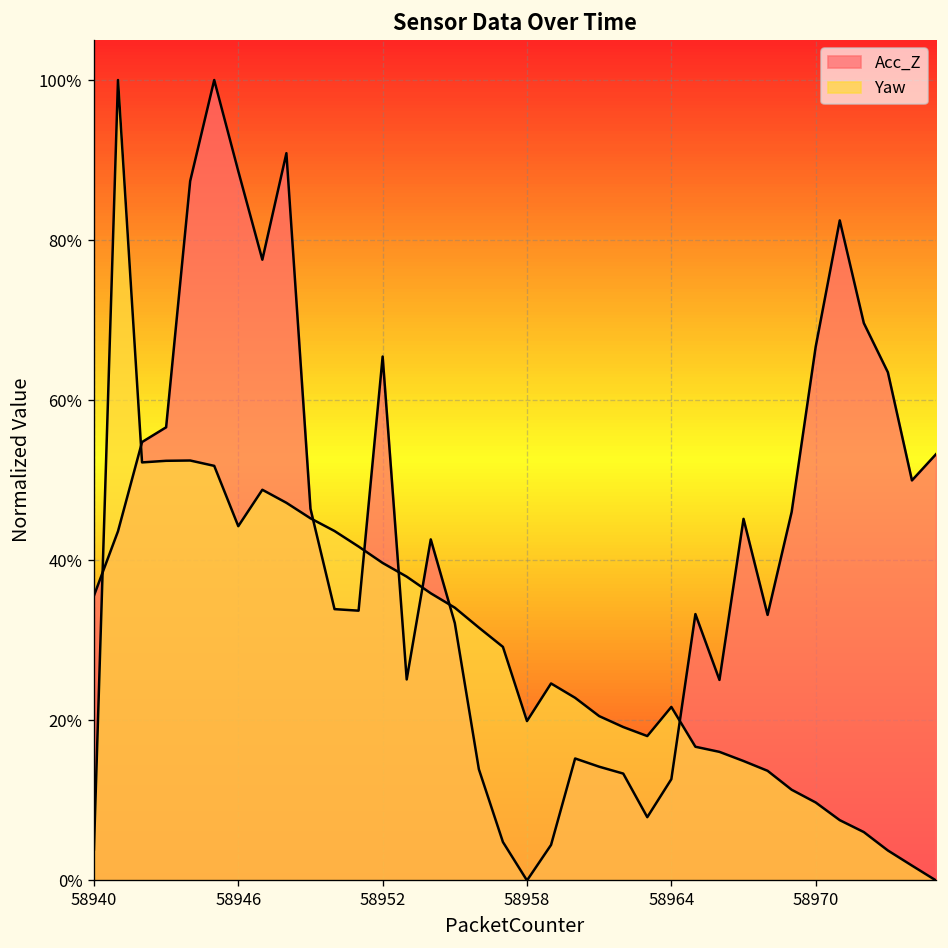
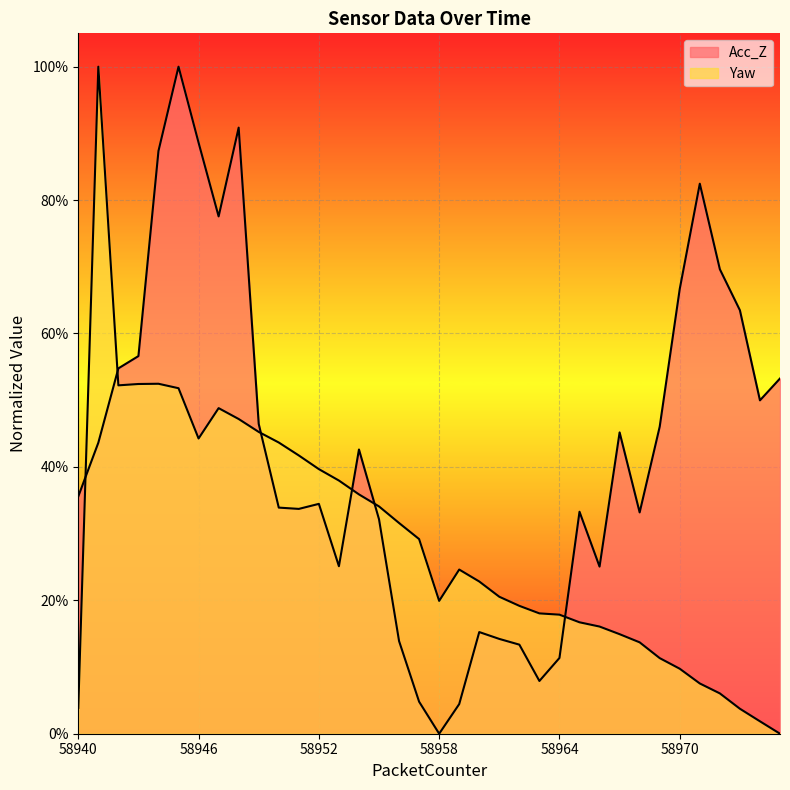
  {
    "Acc_Z": {
      "58940": "36%",
      "58946": "89%",
-     "58952": "65%",
+     "58952": "34%",
      "58958": "0%",
-     "58964": "13%",
+     "58964": "11%",
      "58970": "67%"
    },
    "Yaw": {
      "58940": "4%",
      "58946": "44%",
      "58952": "40%",
      "58958": "20%",
-     "58964": "22%",
+     "58964": "18%",
      "58970": "10%"
    }
  }
